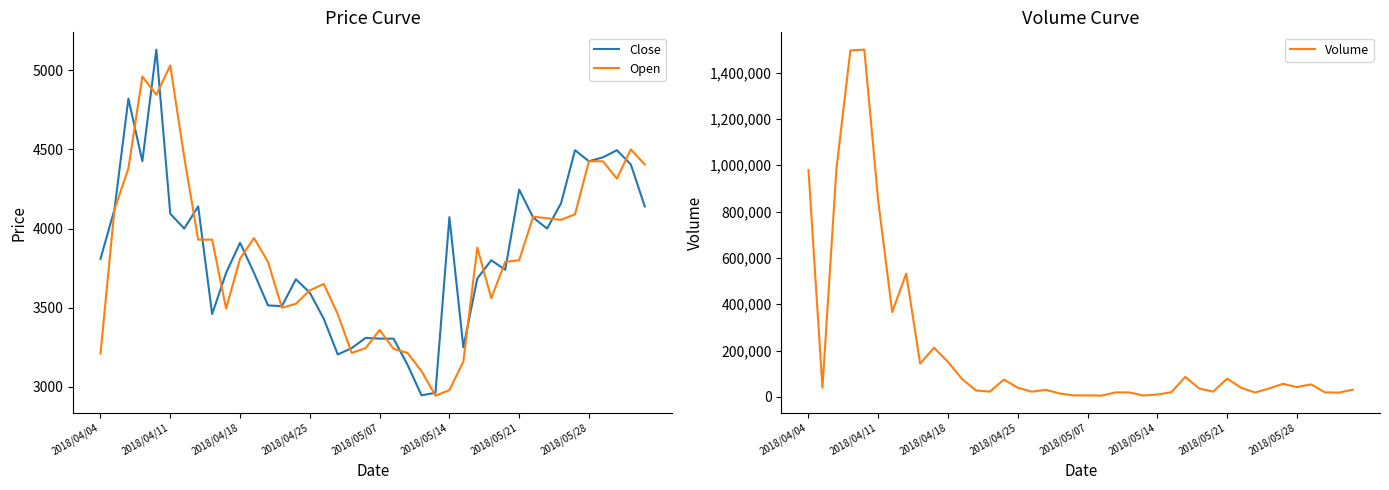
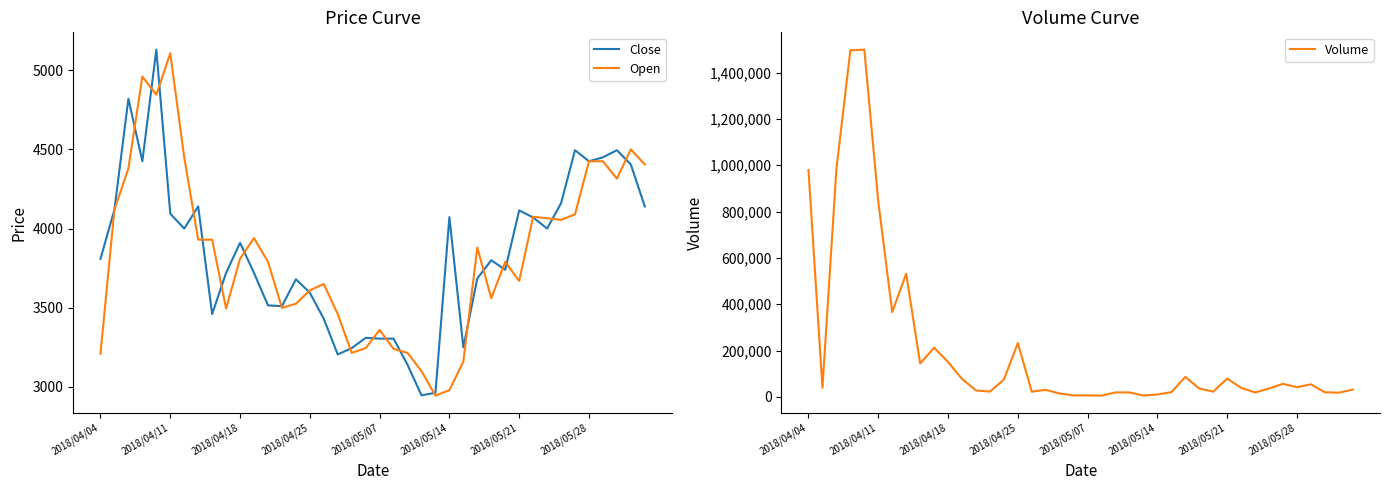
  {
    "Price Curve": {
      "Close": {
        "2018/04/04": "3810",
        "2018/04/11": "4090",
        "2018/04/18": "3910",
        "2018/05/07": "3310",
        "2018/05/14": "4070",
-       "2018/05/21": "4250"
+       "2018/05/21": "4120"
      },
      "Open": {
        "2018/04/04": "3210",
-       "2018/04/11": "5030",
+       "2018/04/11": "5110",
        "2018/04/18": "3810",
        "2018/05/07": "3360",
        "2018/05/14": "2980",
-       "2018/05/21": "3800"
+       "2018/05/21": "3670"
      }
    },
    "Volume Curve": {
      "2018/04/04": "980,000",
      "2018/04/11": "840,000",
      "2018/04/18": "150,000",
-     "2018/04/25": "40,000",
+     "2018/04/25": "230,000",
      "2018/05/07": "10,000",
      "2018/05/14": "10,000",
      "2018/05/21": "80,000",
      "2018/05/28": "40,000"
    }
  }
